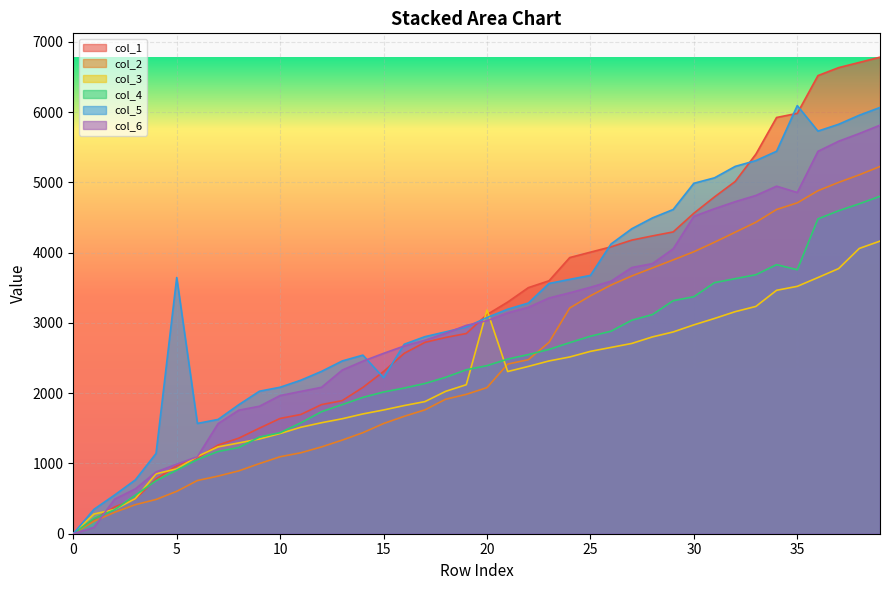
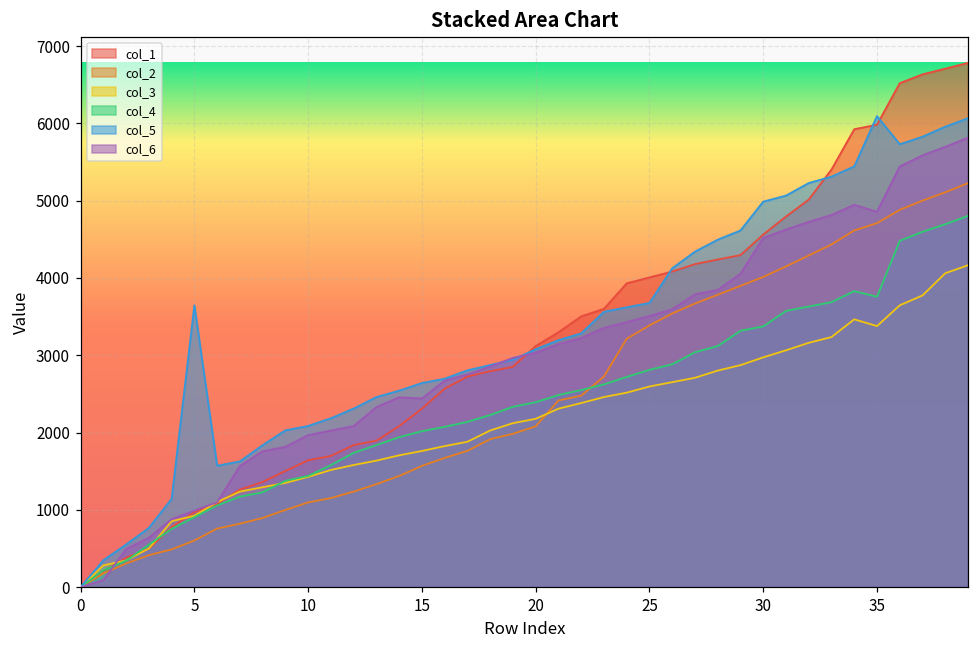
  {
    "col_3": {
      "15": 1800,
-     "20": 3200,
+     "20": 2200,
      "25": 2600,
      "30": 3000,
-     "35": 3500
+     "35": 3400
    },
    "col_4": {
      "15": 2000,
      "20": 2400,
      "25": 2800,
      "30": 3400,
      "35": 3800
    },
    "col_5": {
      "5": 3600,
      "10": 2100,
-     "15": 2200,
+     "15": 2600,
      "20": 3100,
      "25": 3700,
      "30": 5000,
      "35": 6100
    },
    "col_6": {
      "10": 2000,
-     "15": 2600,
+     "15": 2400,
      "20": 3000,
      "25": 3500,
      "30": 4500,
      "35": 4900
    }
  }
